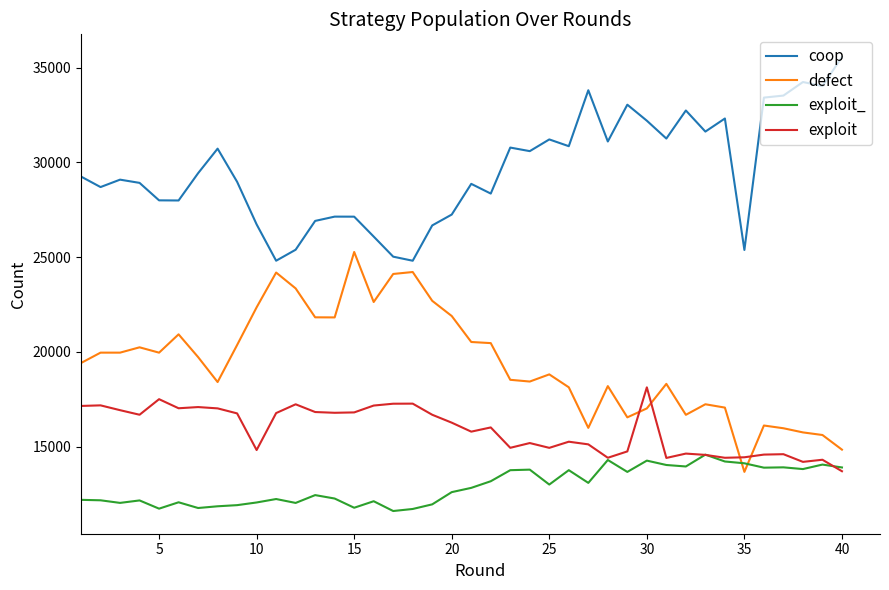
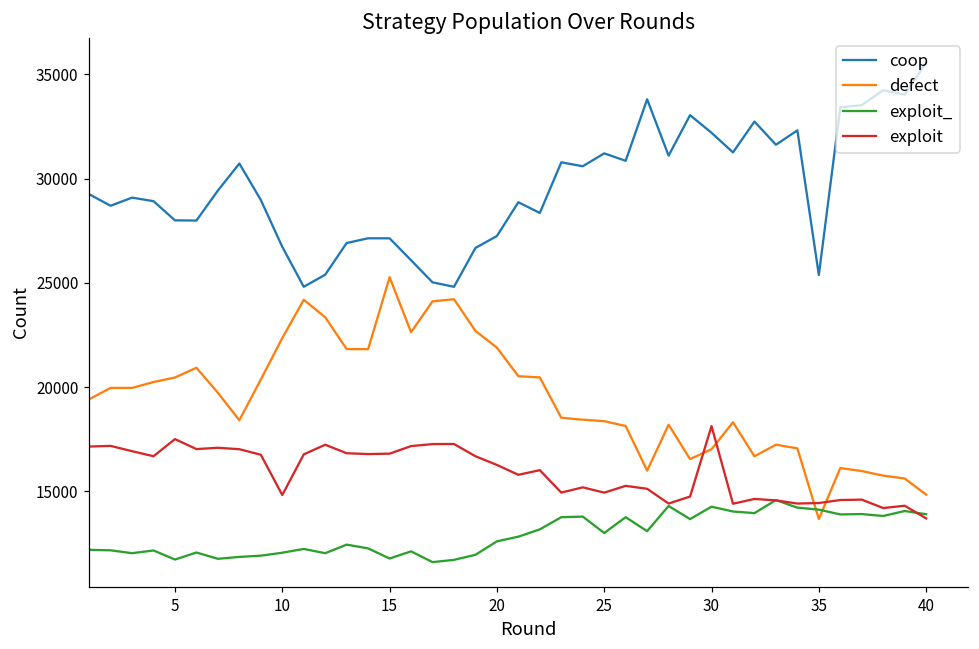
  {
    "coop": {
      "5": 28000,
      "10": 26700,
      "15": 27100,
      "20": 27200,
      "25": 31200,
      "30": 32200,
      "35": 25400
    },
    "defect": {
-     "5": 20000,
+     "5": 20500,
      "10": 22400,
      "15": 25300,
      "20": 21900,
-     "25": 18800,
+     "25": 18400,
      "30": 17000,
      "35": 13700,
      "40": 14800
    },
    "exploit_": {
      "5": 11700,
      "10": 12100,
      "15": 11800,
      "20": 12600,
      "25": 13000,
      "30": 14300,
      "35": 14100,
      "40": 13900
    },
    "exploit": {
      "5": 17500,
      "10": 14800,
      "15": 16800,
      "20": 16300,
      "25": 14900,
      "30": 18100,
      "35": 14400,
      "40": 13700
    }
  }
